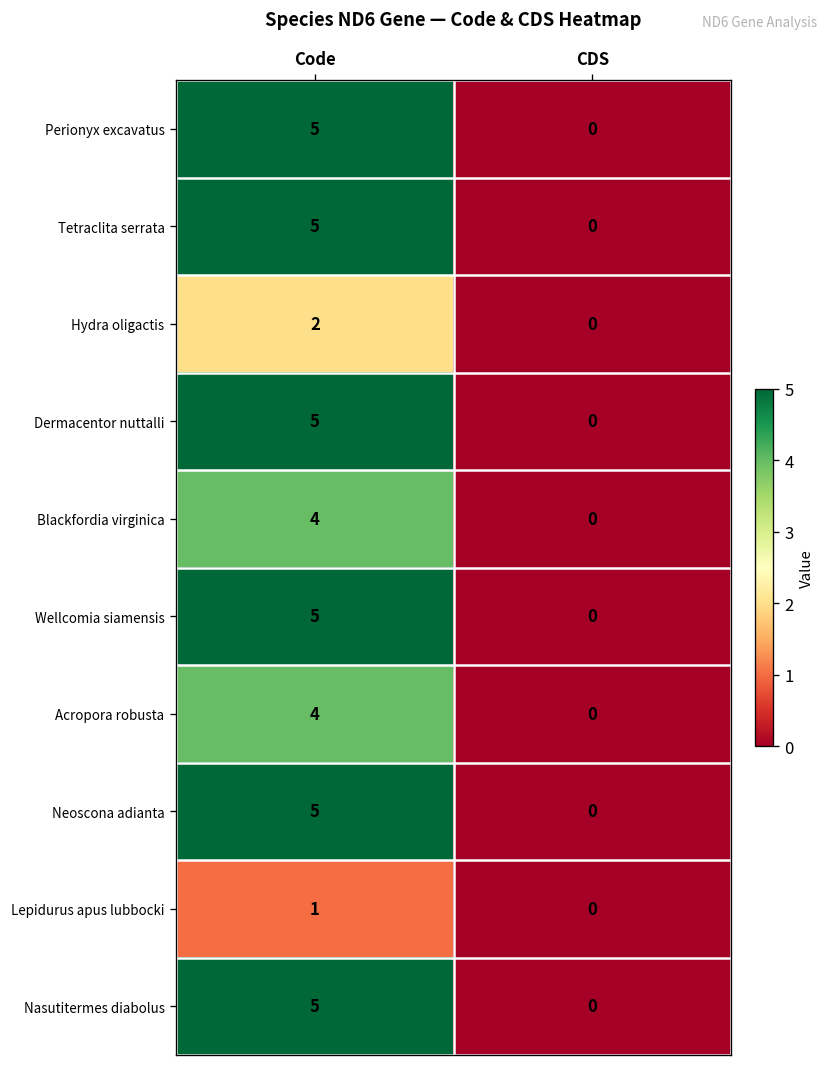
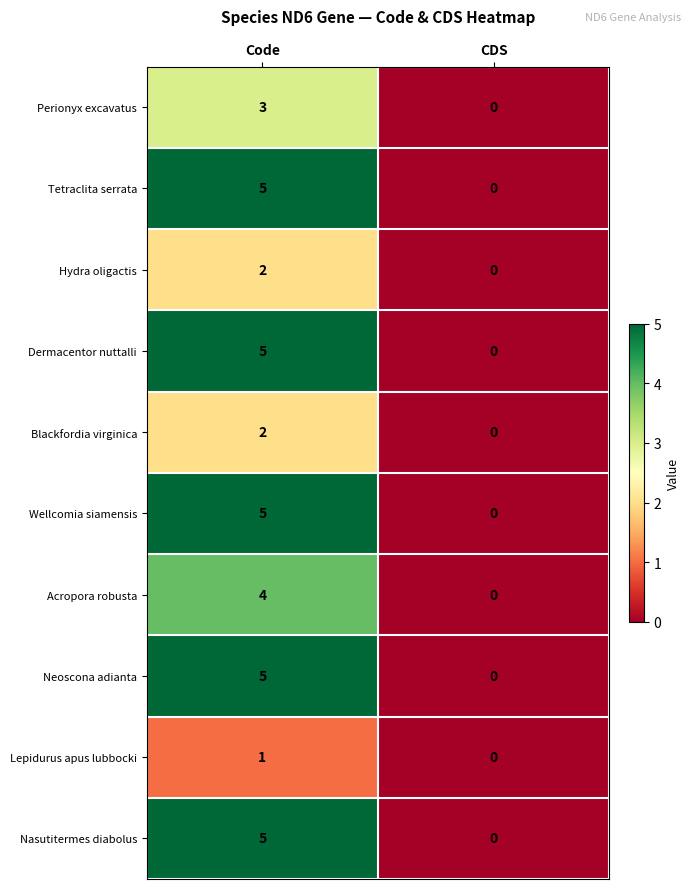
  {
    "Perionyx excavatus": {
-     "Code": 5,
+     "Code": 3,
      "CDS": 0
    },
    "Tetraclita serrata": {
      "Code": 5,
      "CDS": 0
    },
    "Hydra oligactis": {
      "Code": 2,
      "CDS": 0
    },
    "Dermacentor nuttalli": {
      "Code": 5,
      "CDS": 0
    },
    "Blackfordia virginica": {
-     "Code": 4,
+     "Code": 2,
      "CDS": 0
    },
    "Wellcomia siamensis": {
      "Code": 5,
      "CDS": 0
    },
    "Acropora robusta": {
      "Code": 4,
      "CDS": 0
    },
    "Neoscona adianta": {
      "Code": 5,
      "CDS": 0
    },
    "Lepidurus apus lubbocki": {
      "Code": 1,
      "CDS": 0
    },
    "Nasutitermes diabolus": {
      "Code": 5,
      "CDS": 0
    }
  }
